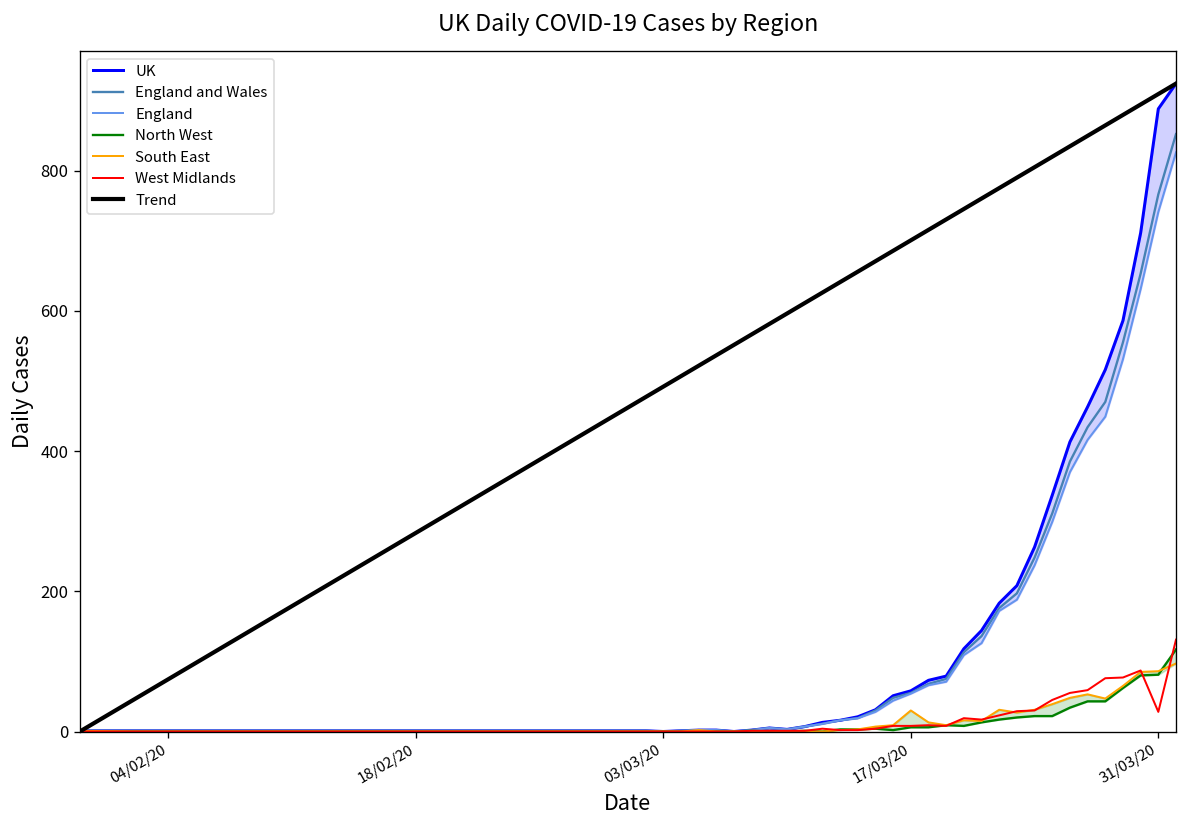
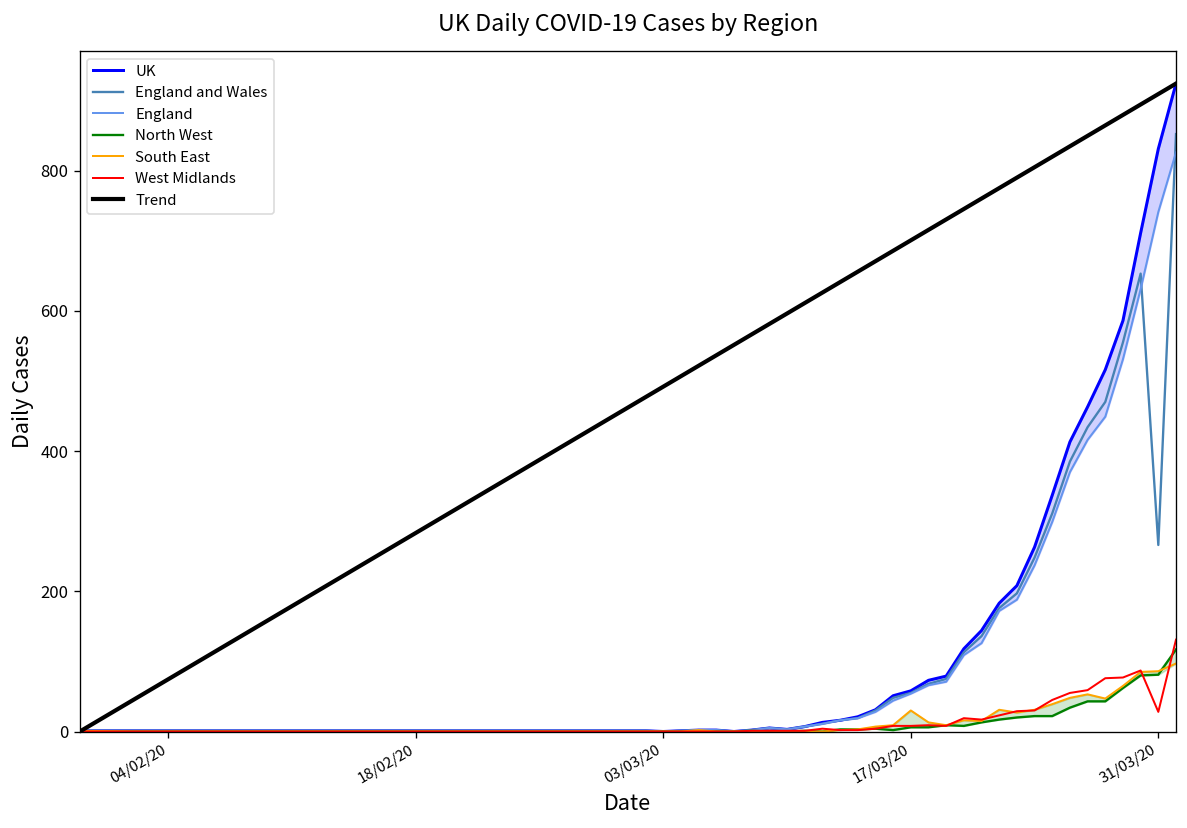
  {
    "UK": {
-     "31/03/20": 890
+     "31/03/20": 830
    },
    "England and Wales": {
-     "31/03/20": 770
+     "31/03/20": 270
    },
    "England": {
      "31/03/20": 740
    },
    "West Midlands": {
      "31/03/20": 30
    }
  }
